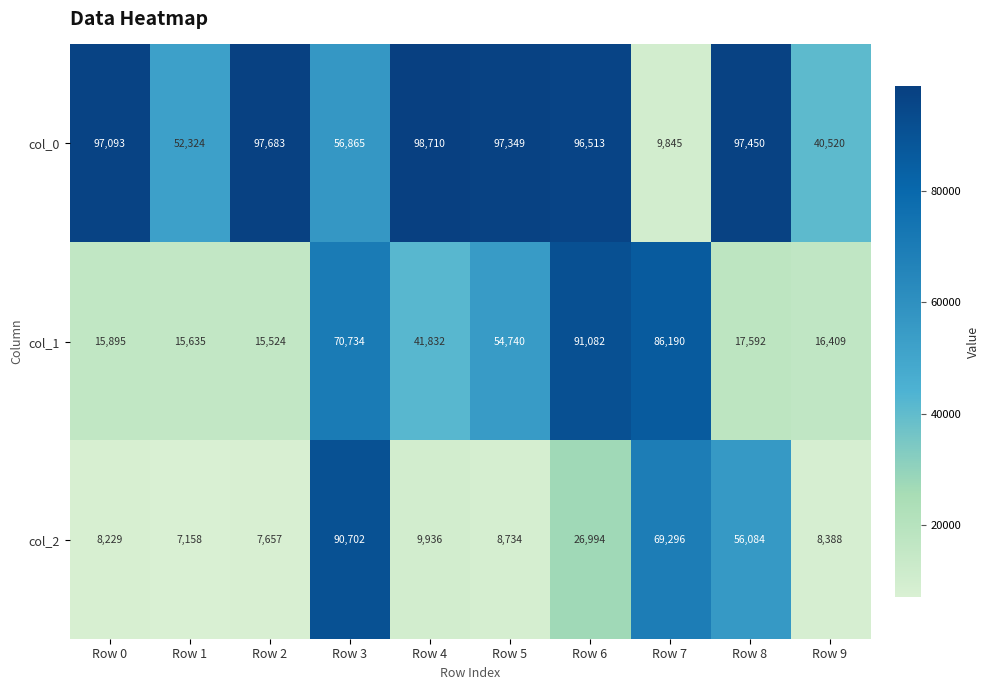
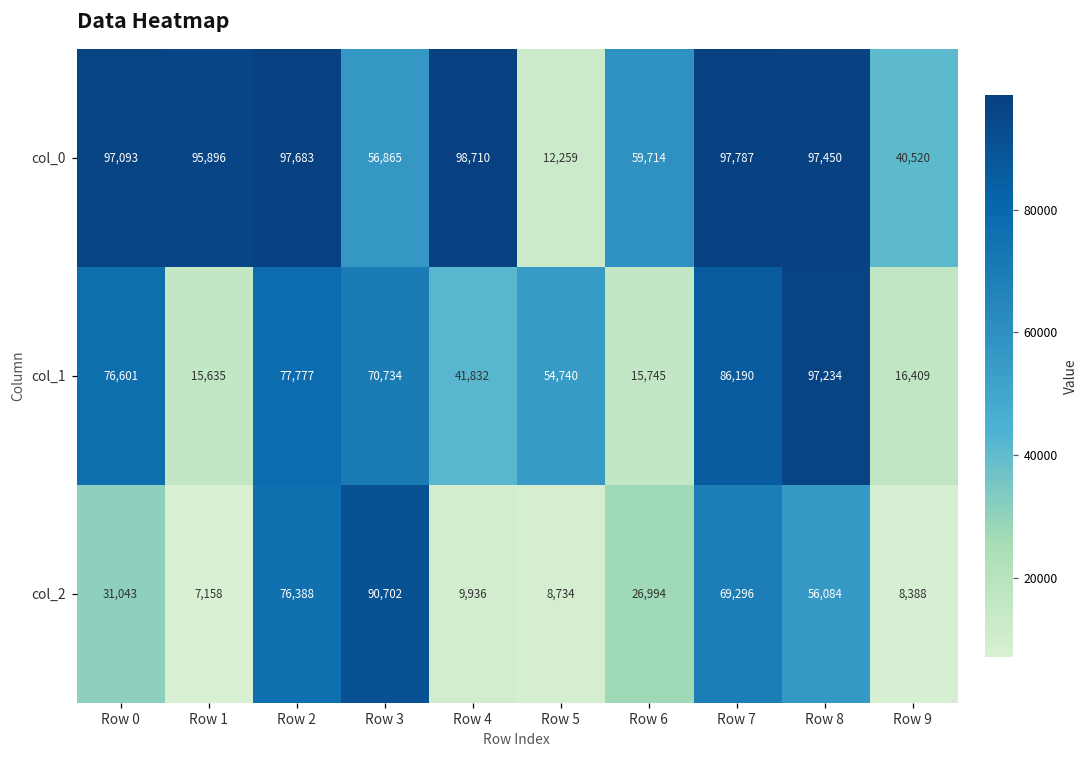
  {
    "col_0": {
      "Row 0": "97,093",
-     "Row 1": "52,324",
+     "Row 1": "95,896",
      "Row 2": "97,683",
      "Row 3": "56,865",
      "Row 4": "98,710",
-     "Row 5": "97,349",
-     "Row 6": "96,513",
-     "Row 7": "9,845",
+     "Row 5": "12,259",
+     "Row 6": "59,714",
+     "Row 7": "97,787",
      "Row 8": "97,450",
      "Row 9": "40,520"
    },
    "col_1": {
-     "Row 0": "15,895",
+     "Row 0": "76,601",
      "Row 1": "15,635",
-     "Row 2": "15,524",
+     "Row 2": "77,777",
      "Row 3": "70,734",
      "Row 4": "41,832",
      "Row 5": "54,740",
-     "Row 6": "91,082",
+     "Row 6": "15,745",
      "Row 7": "86,190",
-     "Row 8": "17,592",
+     "Row 8": "97,234",
      "Row 9": "16,409"
    },
    "col_2": {
-     "Row 0": "8,229",
+     "Row 0": "31,043",
      "Row 1": "7,158",
-     "Row 2": "7,657",
+     "Row 2": "76,388",
      "Row 3": "90,702",
      "Row 4": "9,936",
      "Row 5": "8,734",
      "Row 6": "26,994",
      "Row 7": "69,296",
      "Row 8": "56,084",
      "Row 9": "8,388"
    }
  }
